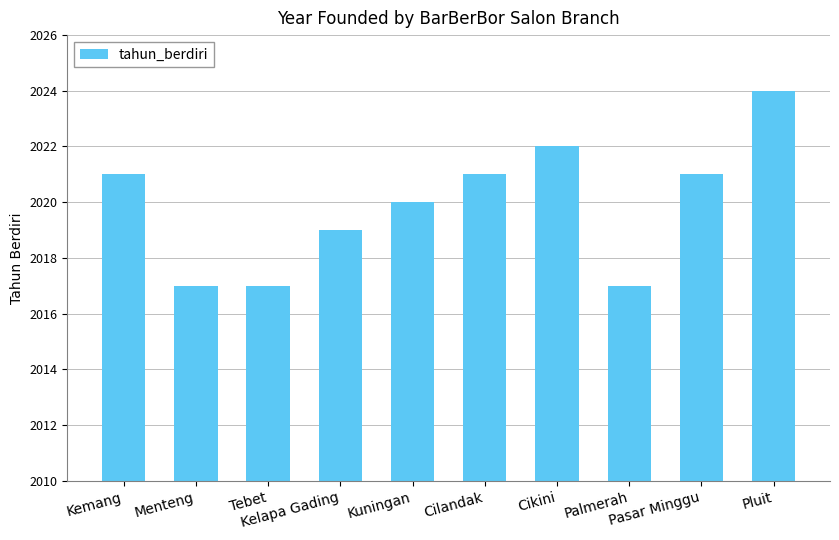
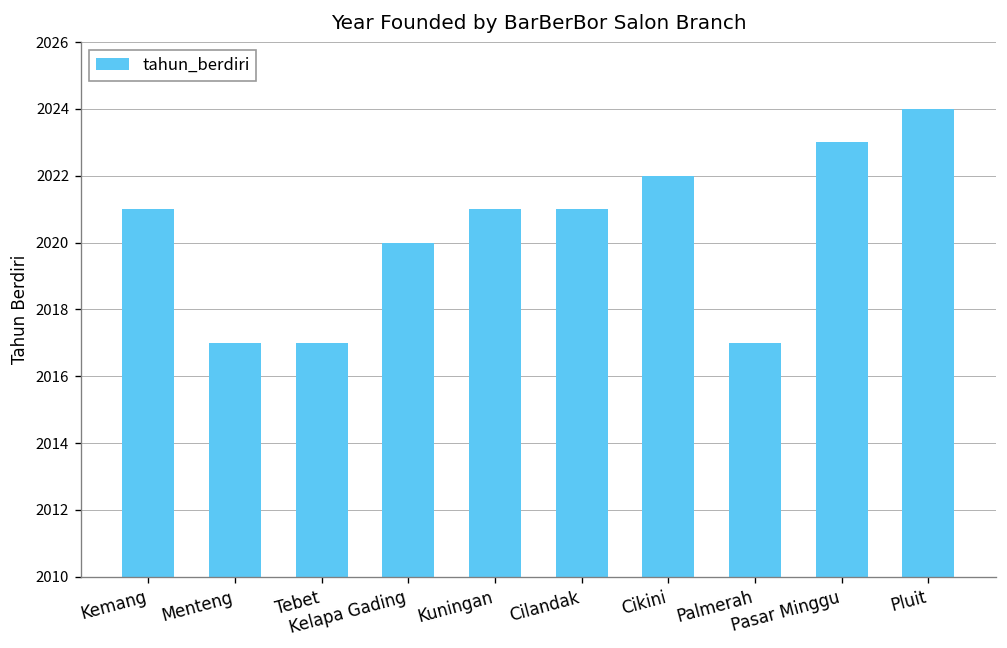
  {
    "Kemang": 2021,
    "Menteng": 2017,
    "Tebet": 2017,
-   "Kelapa Gading": 2019,
-   "Kuningan": 2020,
+   "Kelapa Gading": 2020,
+   "Kuningan": 2021,
    "Cilandak": 2021,
    "Cikini": 2022,
    "Palmerah": 2017,
-   "Pasar Minggu": 2021,
+   "Pasar Minggu": 2023,
    "Pluit": 2024
  }
